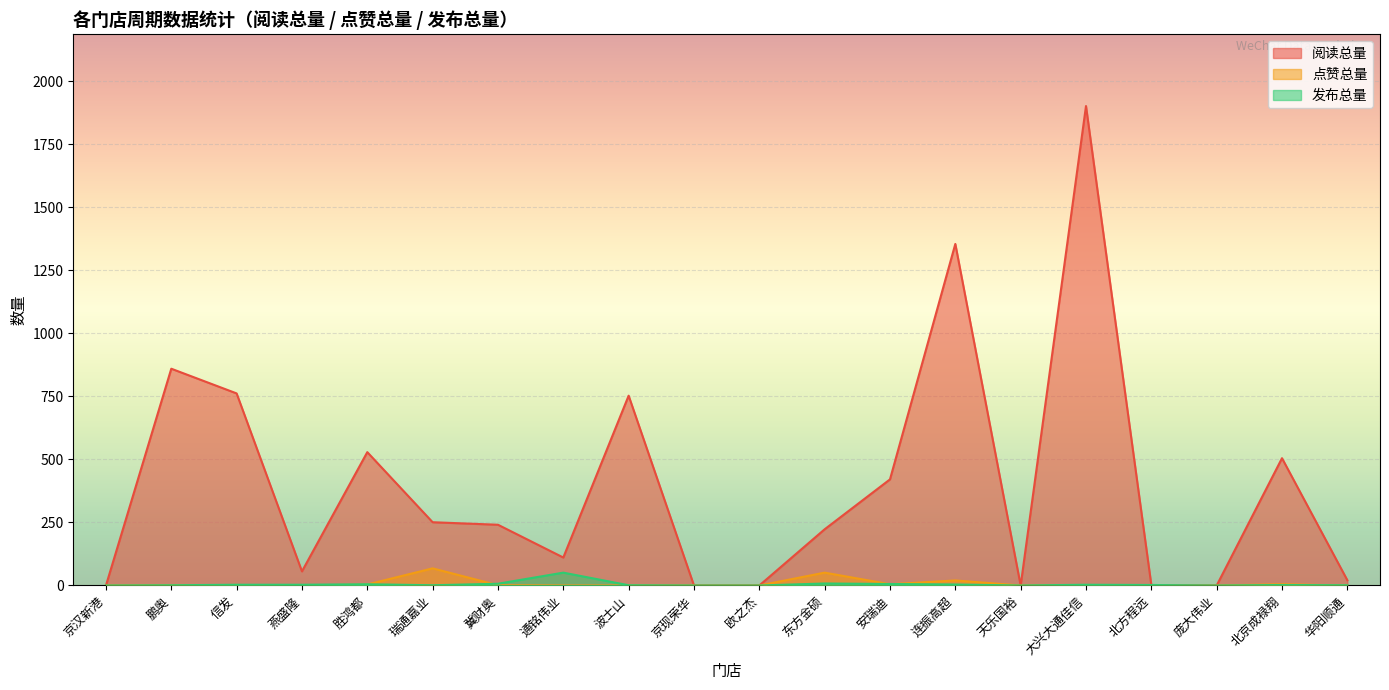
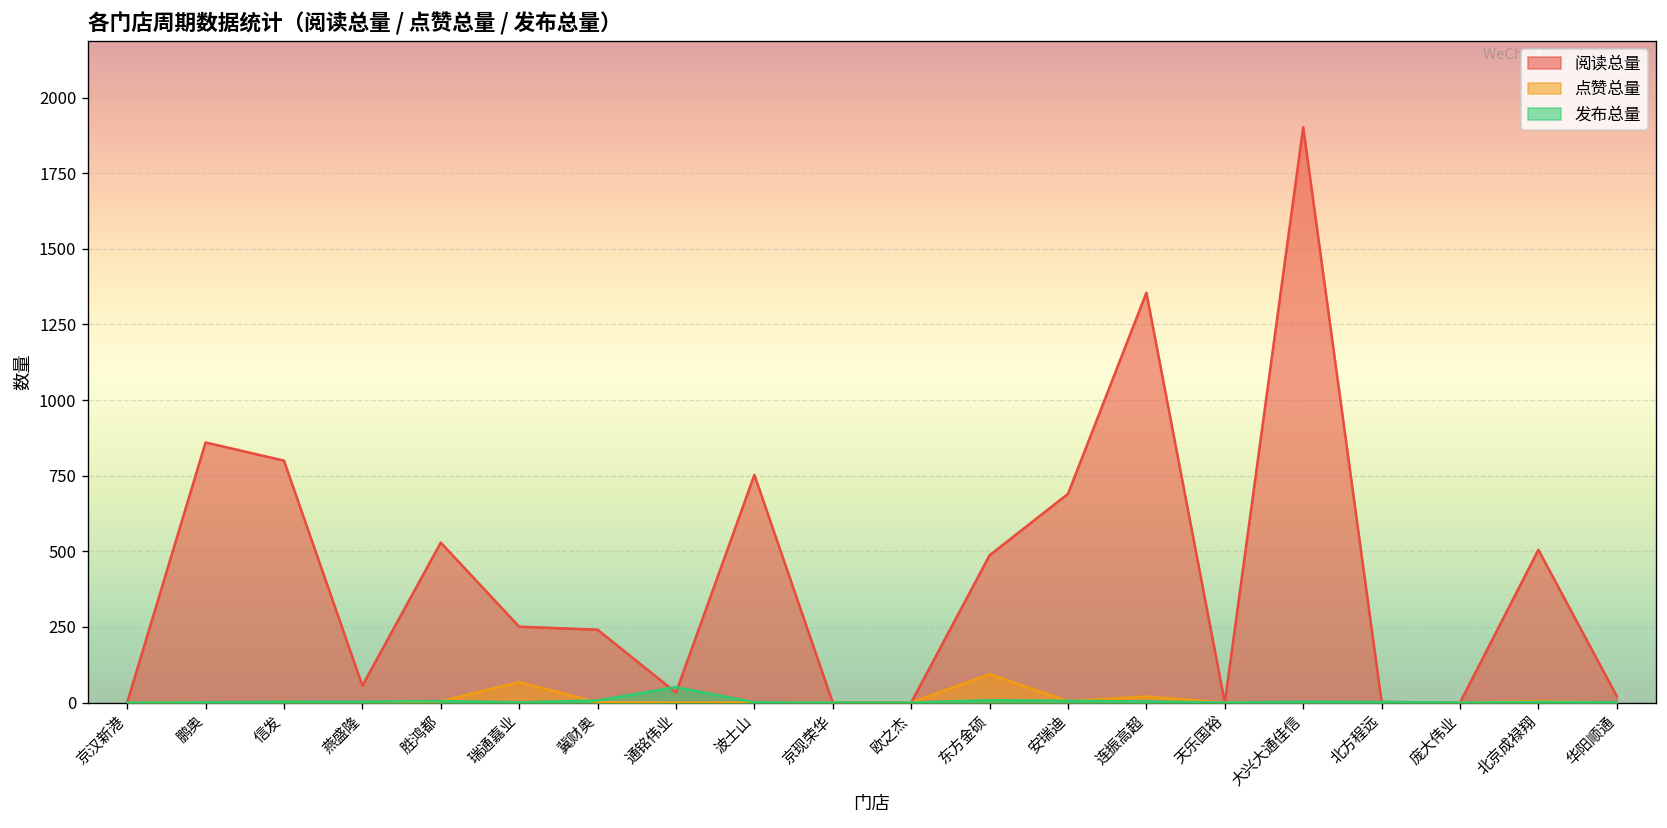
  {
    "阅读总量": {
      "鹏奥": 860,
-     "信发": 760,
+     "信发": 800,
      "燕盛隆": 60,
      "胜鸿都": 530,
      "瑞通嘉业": 250,
      "冀财奥": 240,
-     "通铭伟业": 110,
+     "通铭伟业": 30,
      "波士山": 750,
-     "东方金硕": 220,
-     "安瑞迪": 420,
+     "东方金硕": 490,
+     "安瑞迪": 690,
      "连振高超": 1360,
      "大兴大通佳信": 1900,
      "北京成禄翔": 510,
      "华阳顺通": 20
    },
    "点赞总量": {
      "瑞通嘉业": 70,
      "通铭伟业": 0,
-     "东方金硕": 50,
+     "东方金硕": 90,
      "连振高超": 20
    },
    "发布总量": {
      "瑞通嘉业": 0,
      "通铭伟业": 50,
      "东方金硕": 10,
      "连振高超": 0
    }
  }
